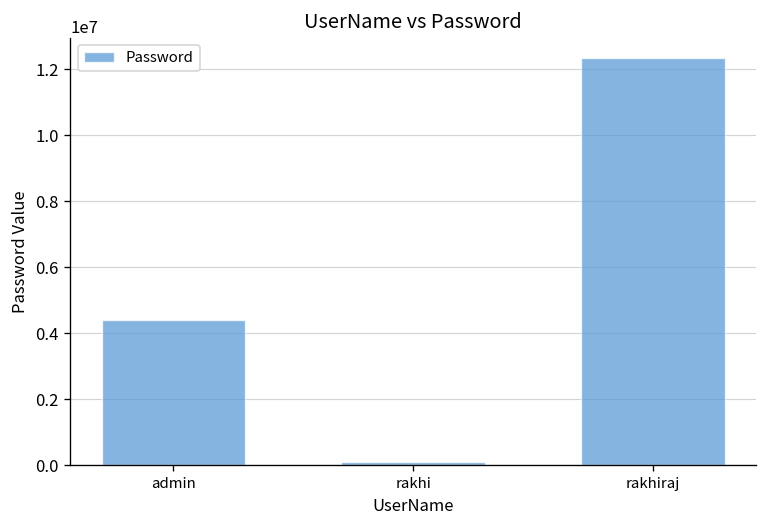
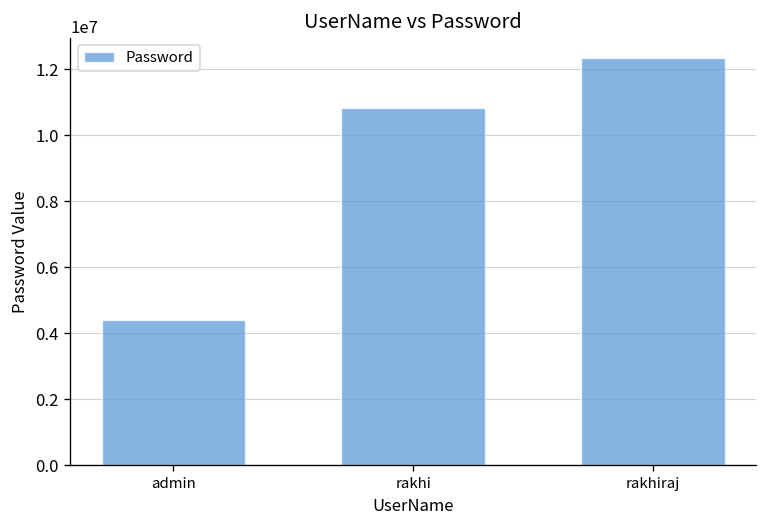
  {
    "admin": 4400000,
-   "rakhi": 100000,
+   "rakhi": 10800000,
    "rakhiraj": 12300000
  }
